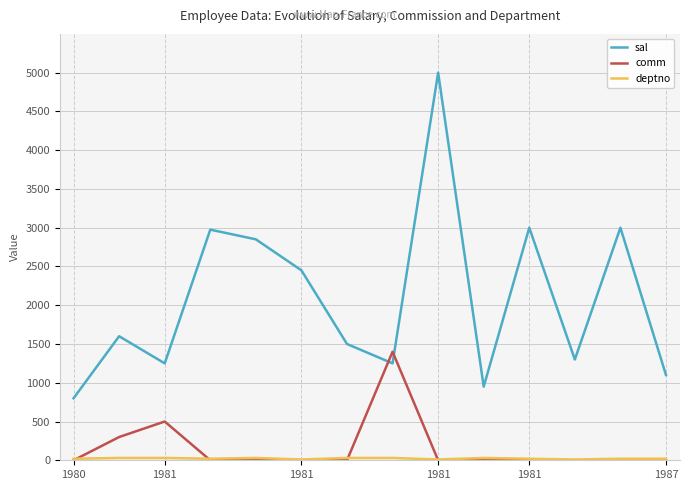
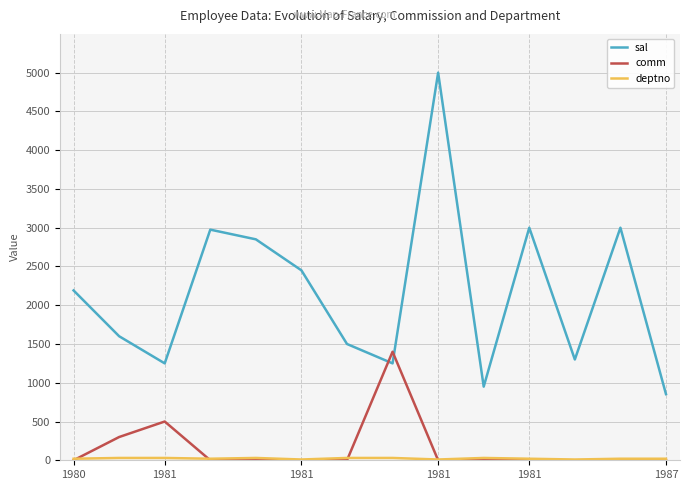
  {
    "sal": {
-     "1980": 800,
-     "1987": 1100
+     "1980": 2200,
+     "1987": 900
    }
  }
